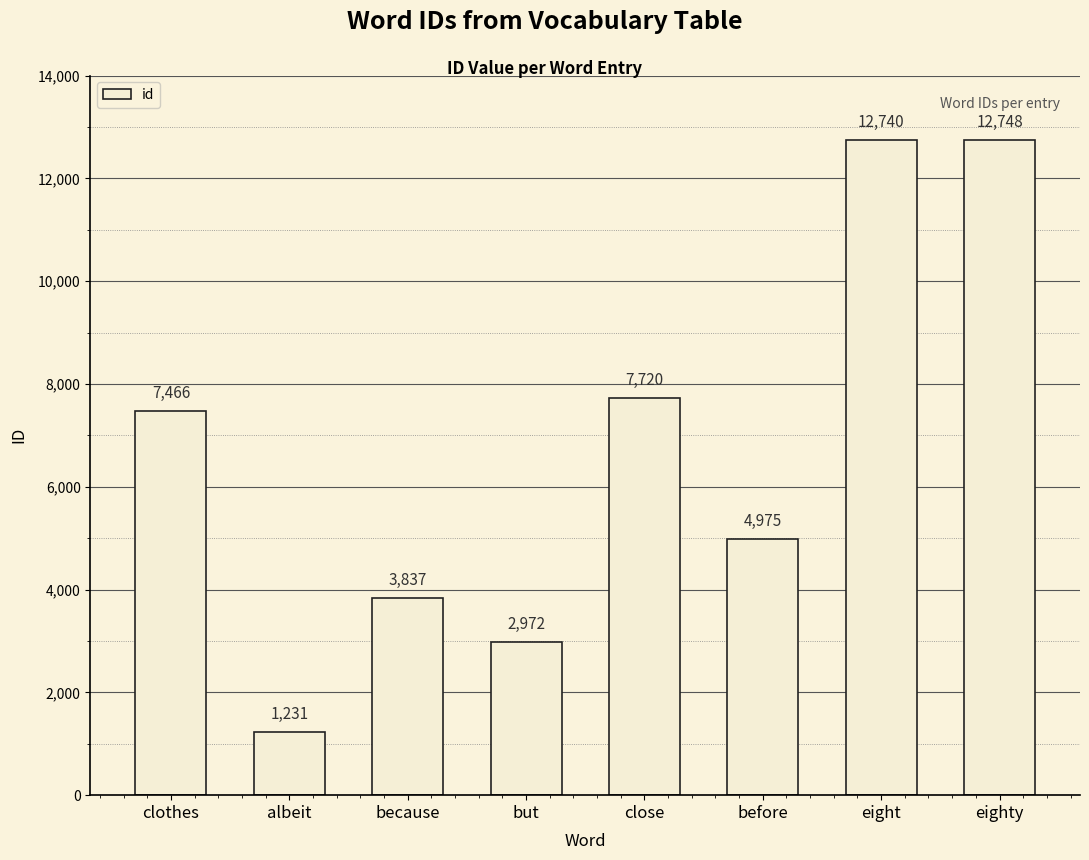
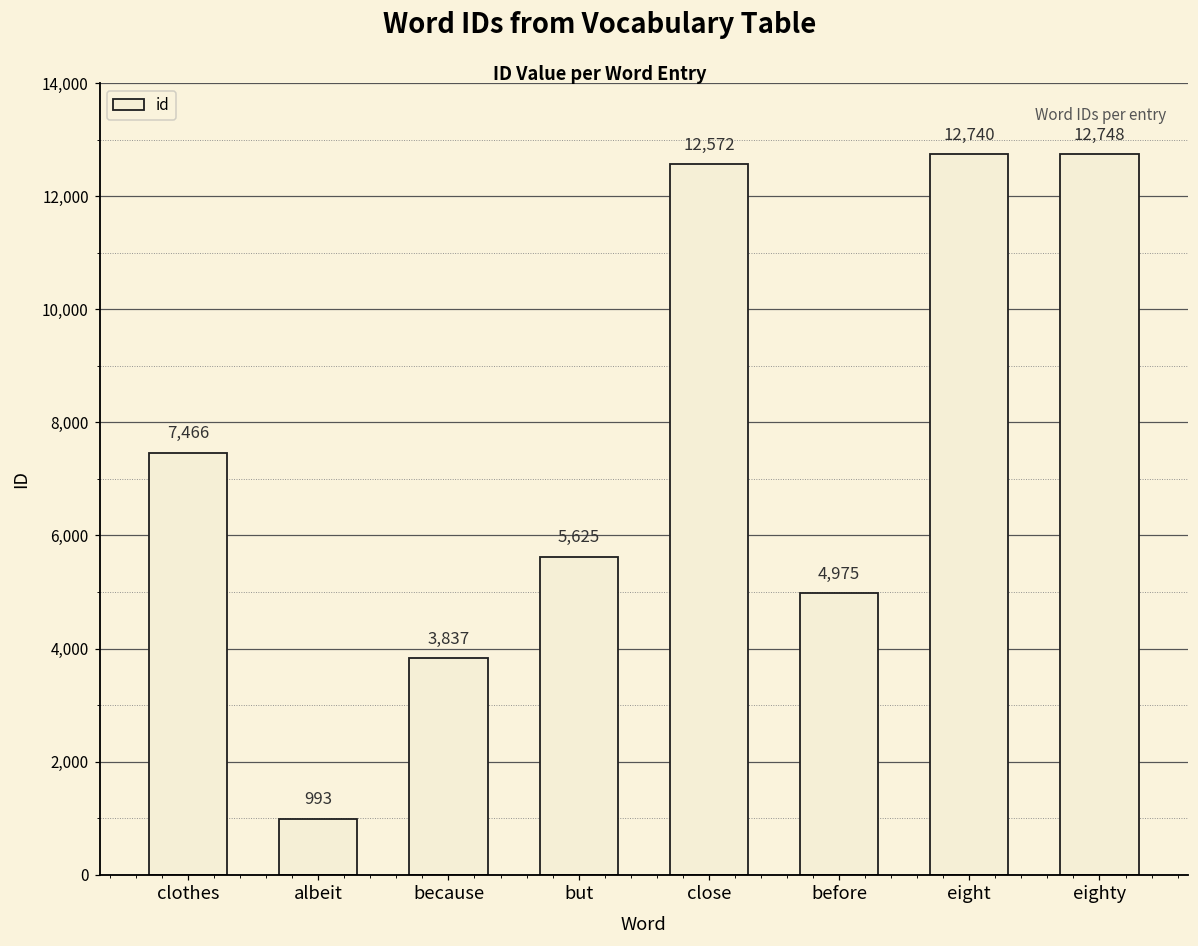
  {
    "clothes": "7,466",
-   "albeit": "1,231",
+   "albeit": "993",
    "because": "3,837",
-   "but": "2,972",
-   "close": "7,720",
+   "but": "5,625",
+   "close": "12,572",
    "before": "4,975",
    "eight": "12,740"
  }
